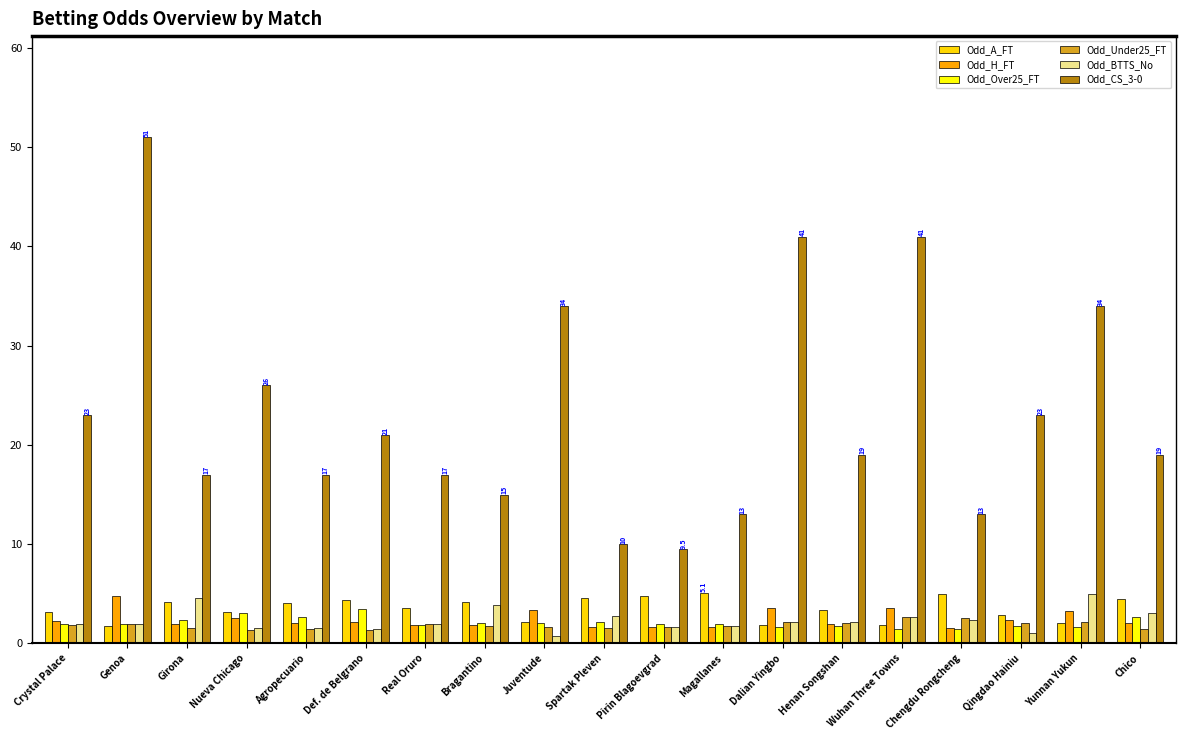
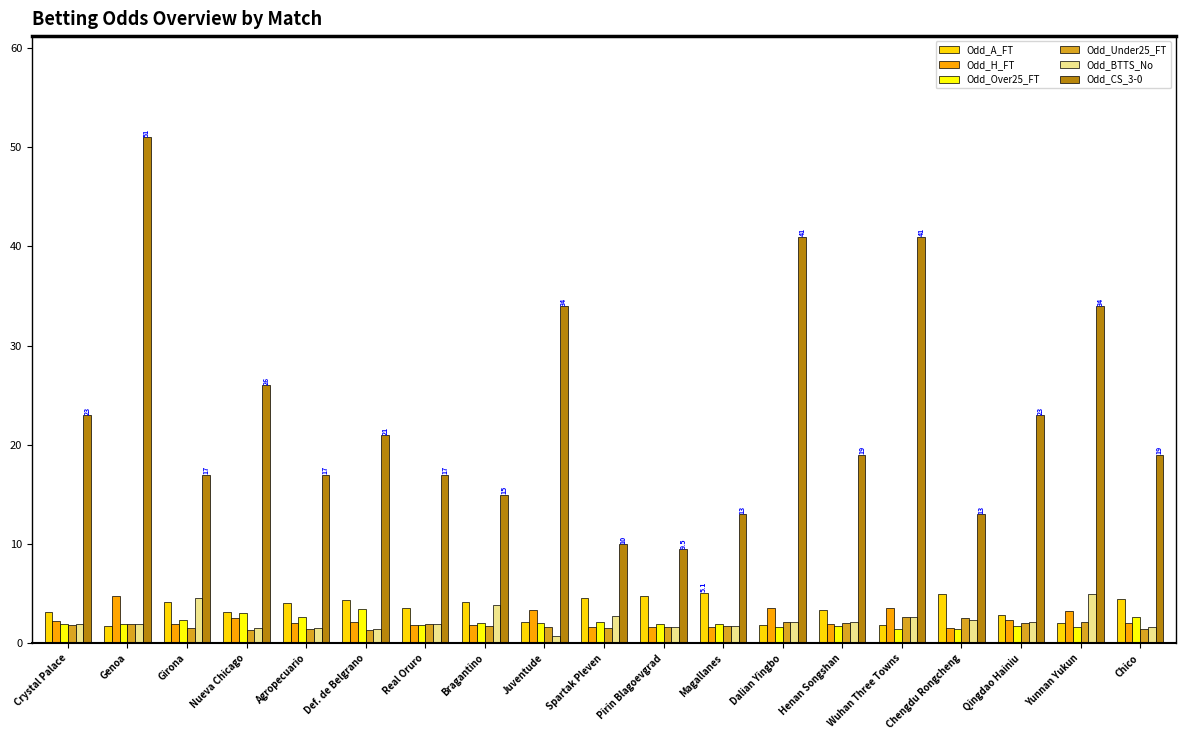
  {
    "Odd_BTTS_No": {
      "Crystal Palace": 2,
      "Genoa": 2,
      "Girona": 5,
      "Nueva Chicago": 2,
      "Agropecuario": 2,
      "Def. de Belgrano": 1,
      "Real Oruro": 2,
      "Bragantino": 4,
      "Juventude": 1,
      "Spartak Pleven": 3,
      "Pirin Blagoevgrad": 2,
      "Magallanes": 2,
      "Dalian Yingbo": 2,
      "Henan Songshan": 2,
      "Wuhan Three Towns": 3,
      "Chengdu Rongcheng": 2,
-     "Qingdao Hainiu": 1,
+     "Qingdao Hainiu": 2,
      "Yunnan Yukun": 5,
-     "Chico": 3
+     "Chico": 2
    }
  }
